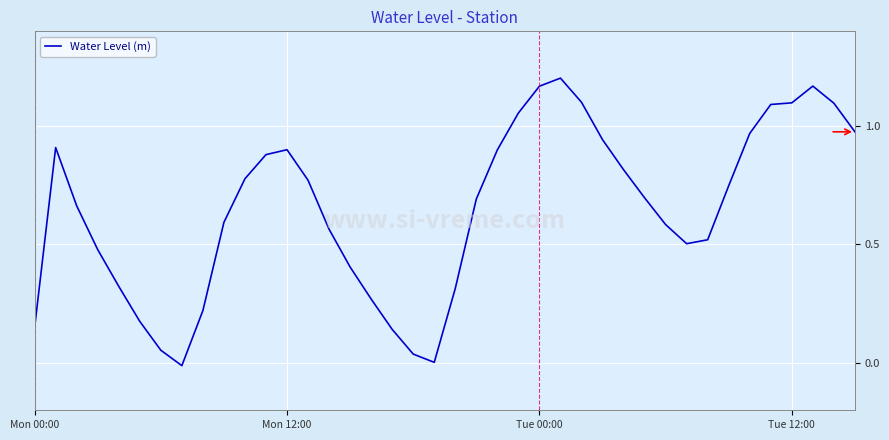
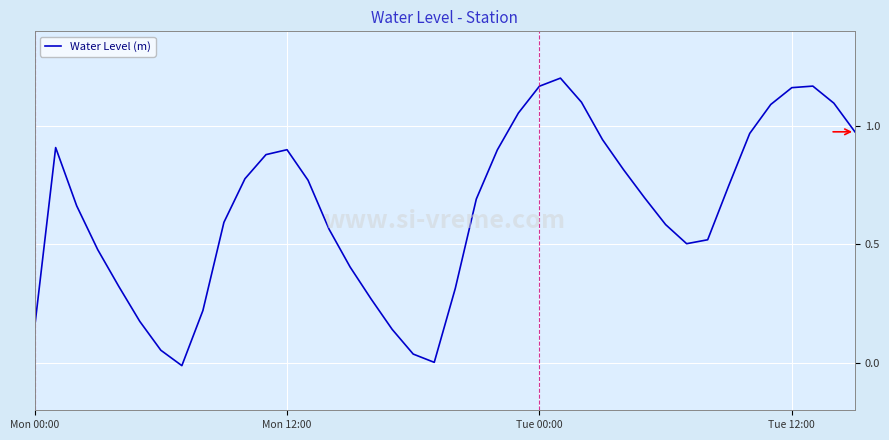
  {
    "Mon 00:00": 0.15,
    "Mon 12:00": 0.90,
    "Tue 00:00": 1.17,
-   "Tue 12:00": 1.10
+   "Tue 12:00": 1.16
  }
